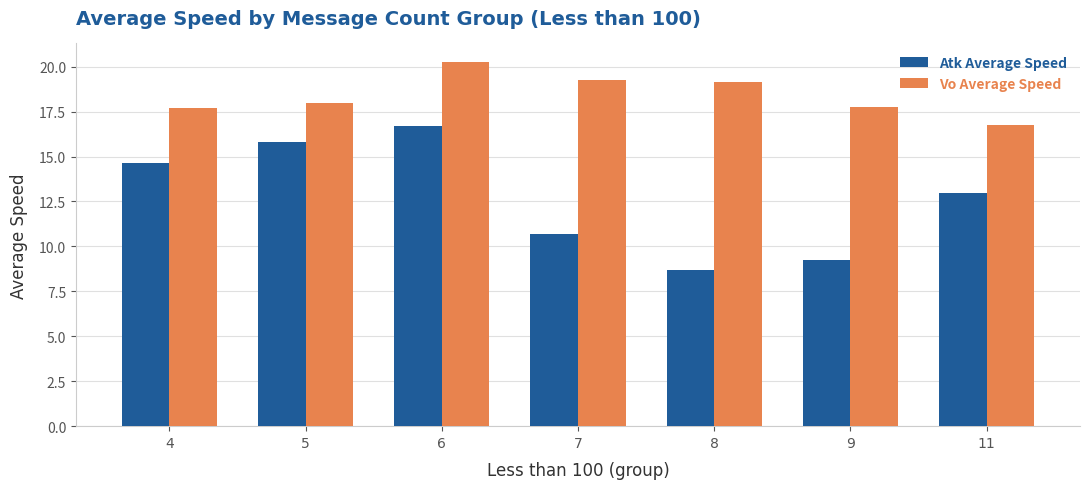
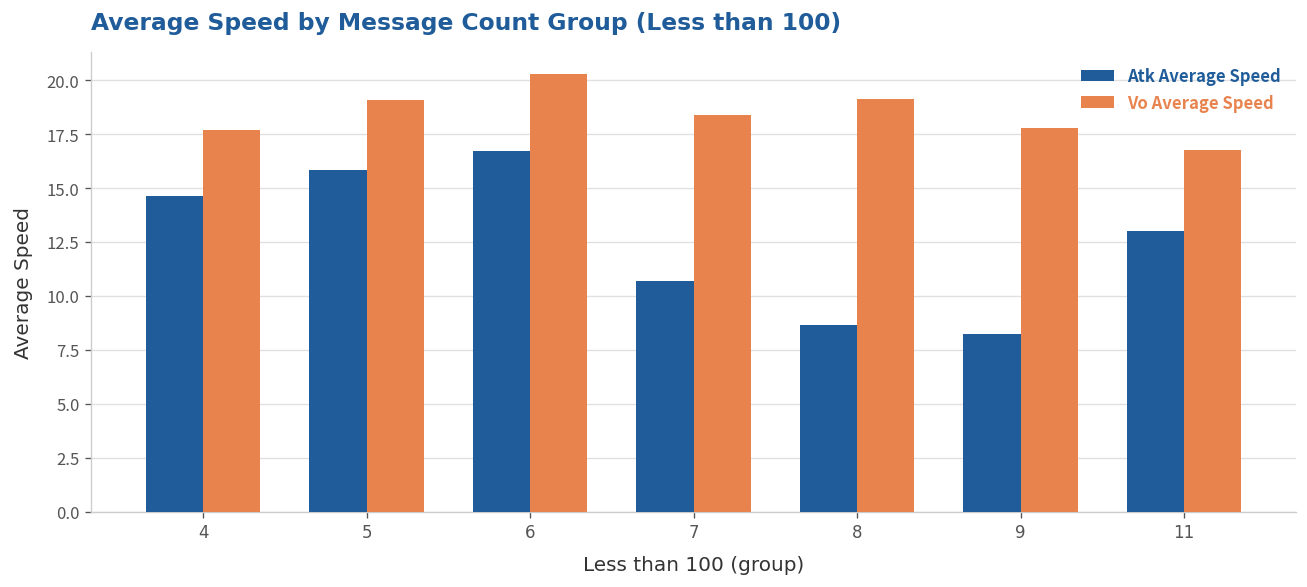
  {
    "Atk Average Speed": {
      "4": 14.6,
      "5": 15.8,
      "6": 16.7,
      "7": 10.7,
      "8": 8.7,
-     "9": 9.2,
+     "9": 8.3,
      "11": 13.0
    },
    "Vo Average Speed": {
      "4": 17.7,
-     "5": 18.0,
+     "5": 19.1,
      "6": 20.3,
-     "7": 19.3,
+     "7": 18.4,
      "8": 19.1,
      "9": 17.8,
      "11": 16.8
    }
  }
